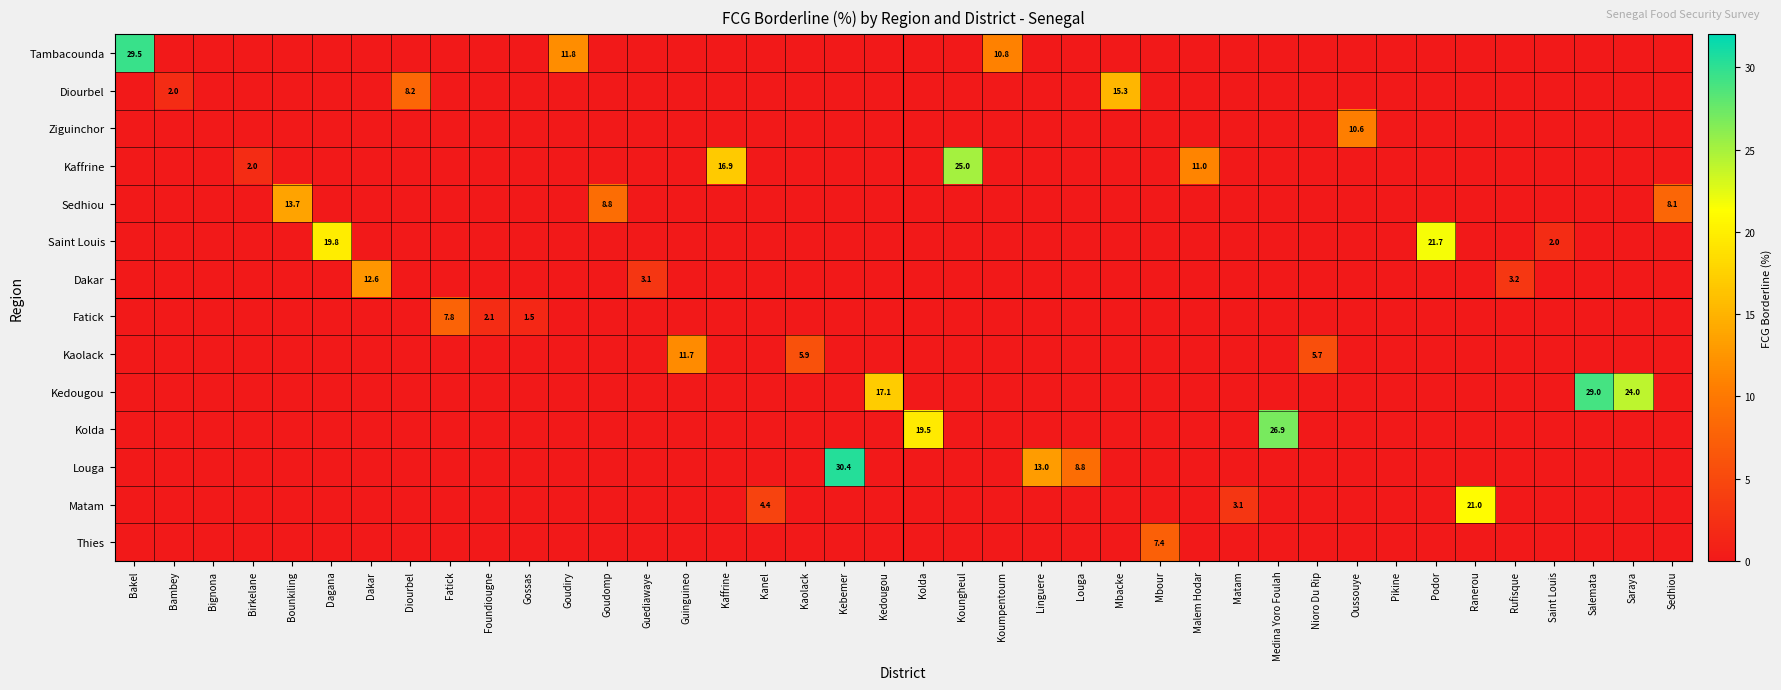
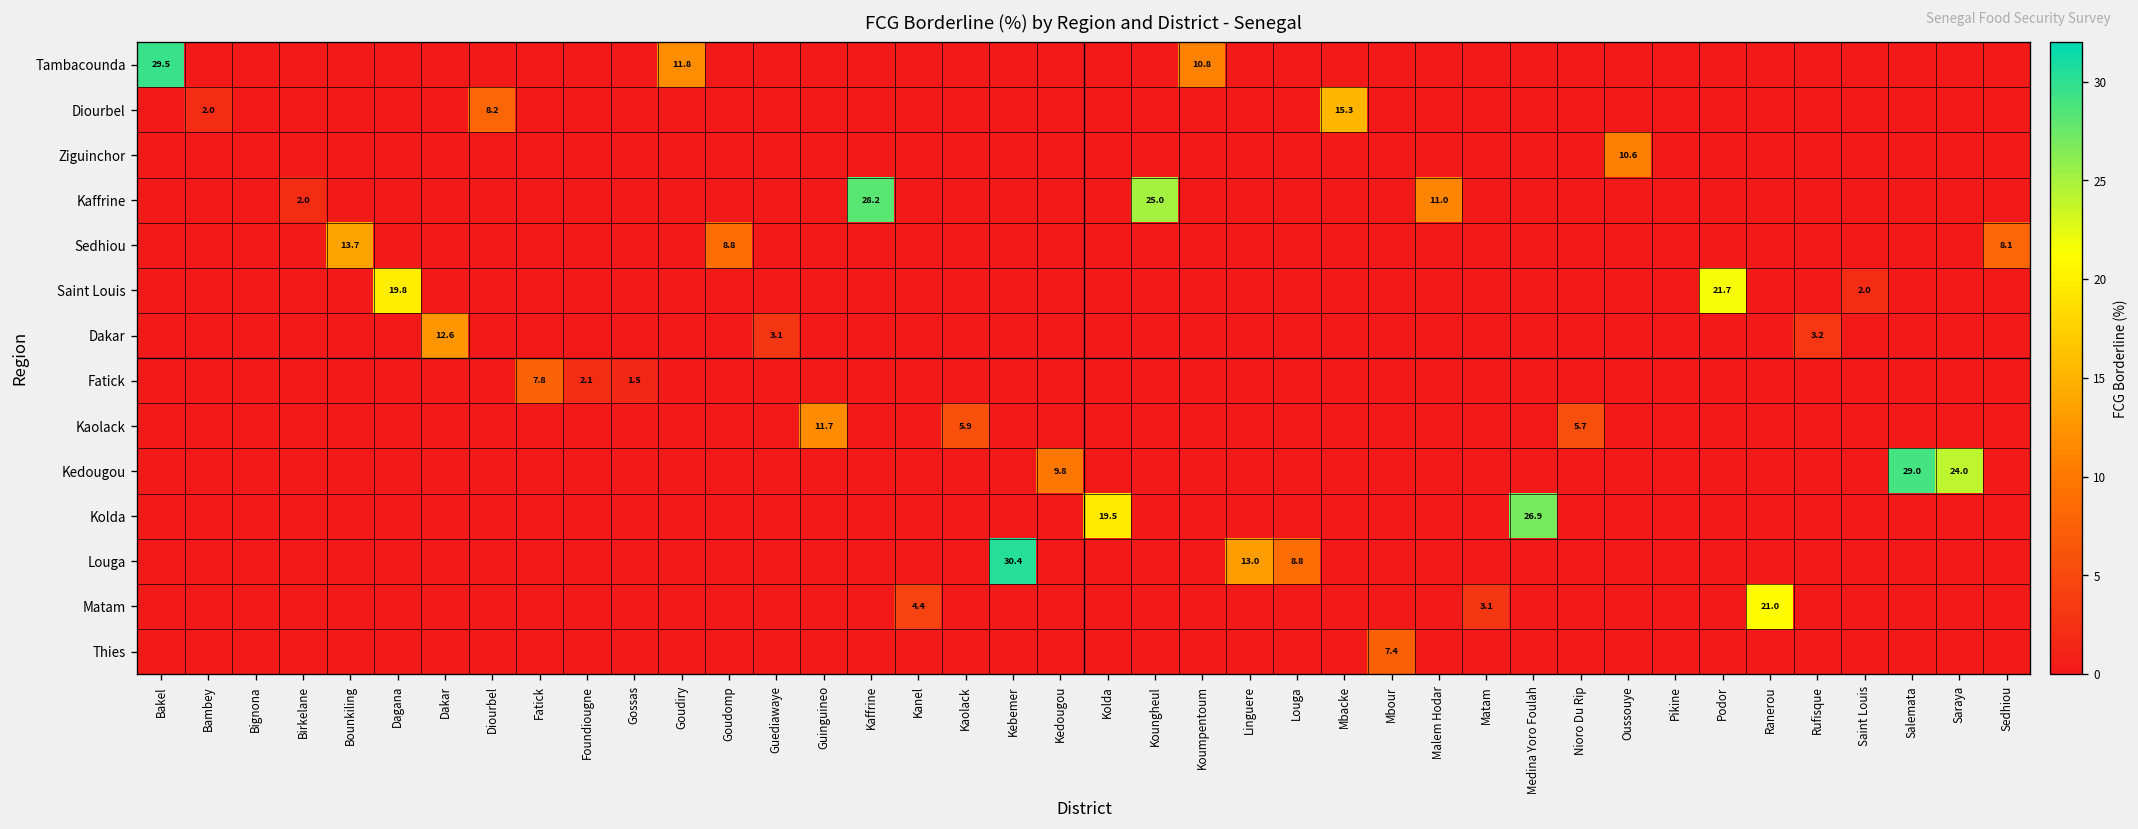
  {
    "Tambacounda": {
      "Bakel": 29.5,
      "Goudiry": 11.8,
      "Koumpentoum": 10.8
    },
    "Diourbel": {
      "Bambey": 2.0,
      "Diourbel": 8.2,
      "Mbacke": 15.3
    },
    "Ziguinchor": {
      "Oussouye": 10.6
    },
    "Kaffrine": {
      "Birkelane": 2.0,
-     "Kaffrine": 16.9,
+     "Kaffrine": 28.2,
      "Koungheul": 25.0,
      "Malem Hodar": 11.0
    },
    "Sedhiou": {
      "Bounkiling": 13.7,
      "Goudomp": 8.8,
      "Sedhiou": 8.1
    },
    "Saint Louis": {
      "Dagana": 19.8,
      "Podor": 21.7,
      "Saint Louis": 2.0
    },
    "Dakar": {
      "Dakar": 12.6,
      "Guediawaye": 3.1,
      "Rufisque": 3.2
    },
    "Fatick": {
      "Fatick": 7.8,
      "Foundiougne": 2.1,
      "Gossas": 1.5
    },
    "Kaolack": {
      "Guinguineo": 11.7,
      "Kaolack": 5.9,
      "Nioro Du Rip": 5.7
    },
    "Kedougou": {
-     "Kedougou": 17.1,
+     "Kedougou": 9.8,
      "Salemata": 29.0,
      "Saraya": 24.0
    },
    "Kolda": {
      "Kolda": 19.5,
      "Medina Yoro Foulah": 26.9
    },
    "Louga": {
      "Kebemer": 30.4,
      "Linguere": 13.0,
      "Louga": 8.8
    },
    "Matam": {
      "Kanel": 4.4,
      "Matam": 3.1,
      "Ranerou": 21.0
    },
    "Thies": {
      "Mbour": 7.4
    }
  }
